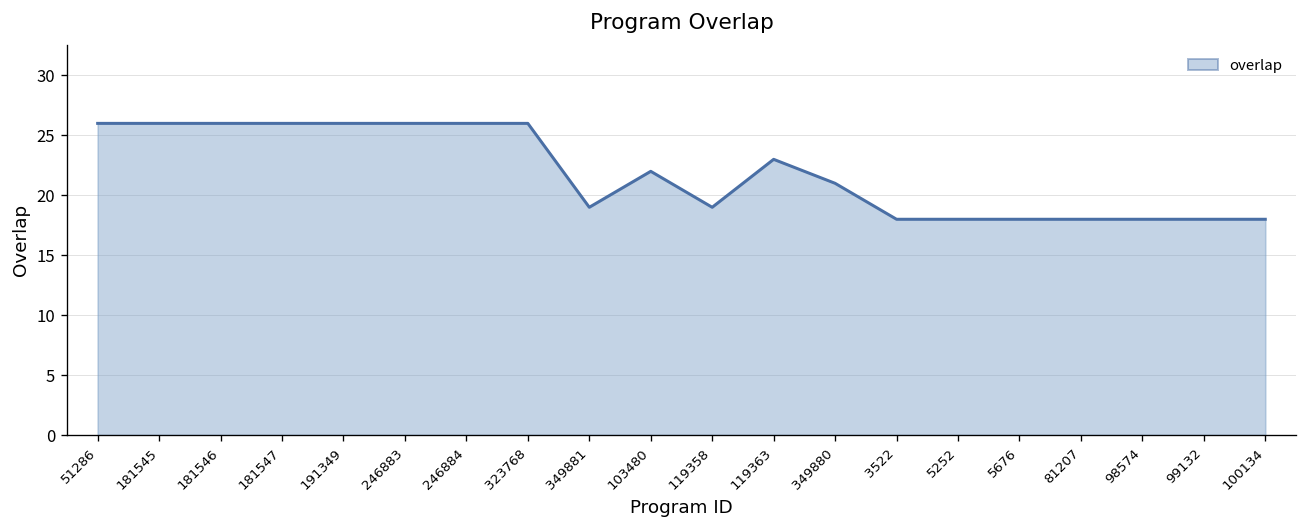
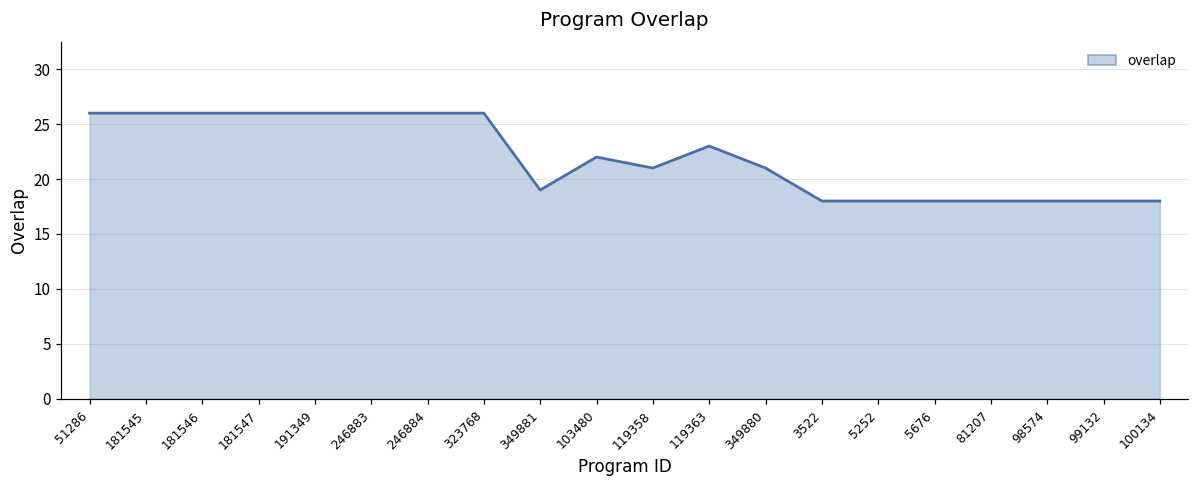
  {
    "51286": 26,
    "181545": 26,
    "181546": 26,
    "181547": 26,
    "191349": 26,
    "246883": 26,
    "246884": 26,
    "323768": 26,
    "349881": 19,
    "103480": 22,
-   "119358": 19,
+   "119358": 21,
    "119363": 23,
    "349880": 21,
    "3522": 18,
    "5252": 18,
    "5676": 18,
    "81207": 18,
    "98574": 18,
    "99132": 18,
    "100134": 18
  }
